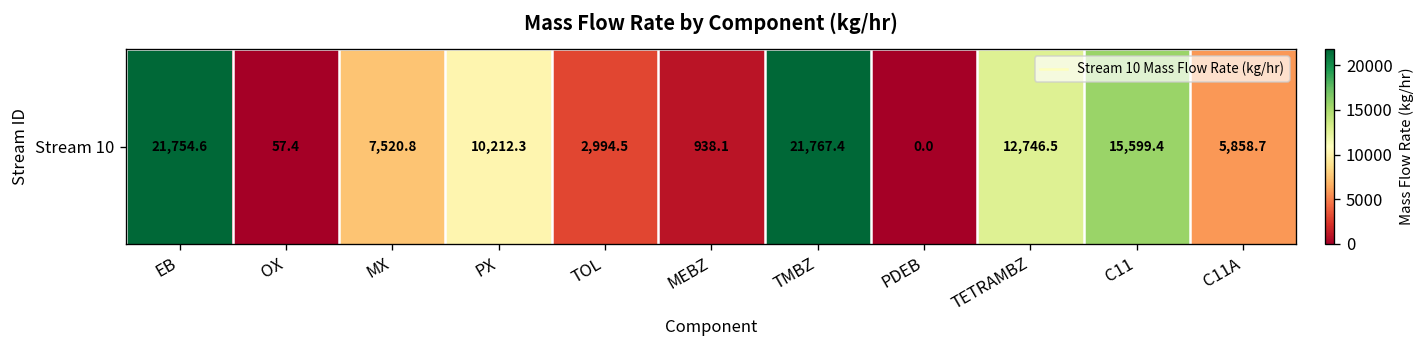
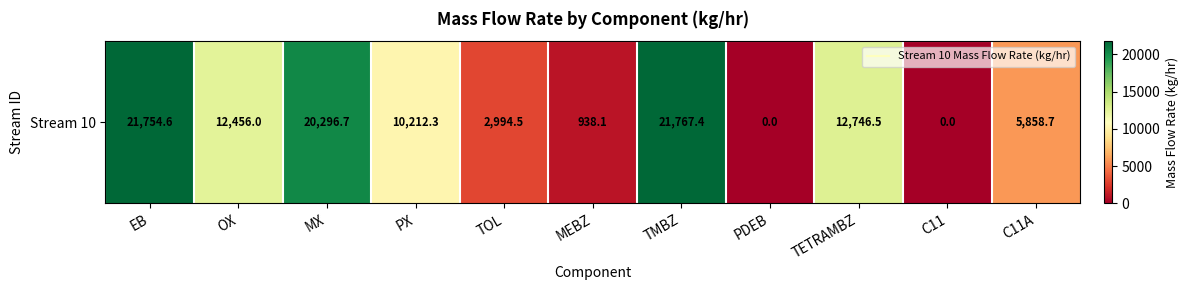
  {
    "Stream 10": {
      "EB": "21,754.6",
-     "OX": "57.4",
-     "MX": "7,520.8",
+     "OX": "12,456.0",
+     "MX": "20,296.7",
      "PX": "10,212.3",
      "TOL": "2,994.5",
      "MEBZ": "938.1",
      "TMBZ": "21,767.4",
      "PDEB": "0.0",
      "TETRAMBZ": "12,746.5",
-     "C11": "15,599.4",
+     "C11": "0.0",
      "C11A": "5,858.7"
    }
  }
